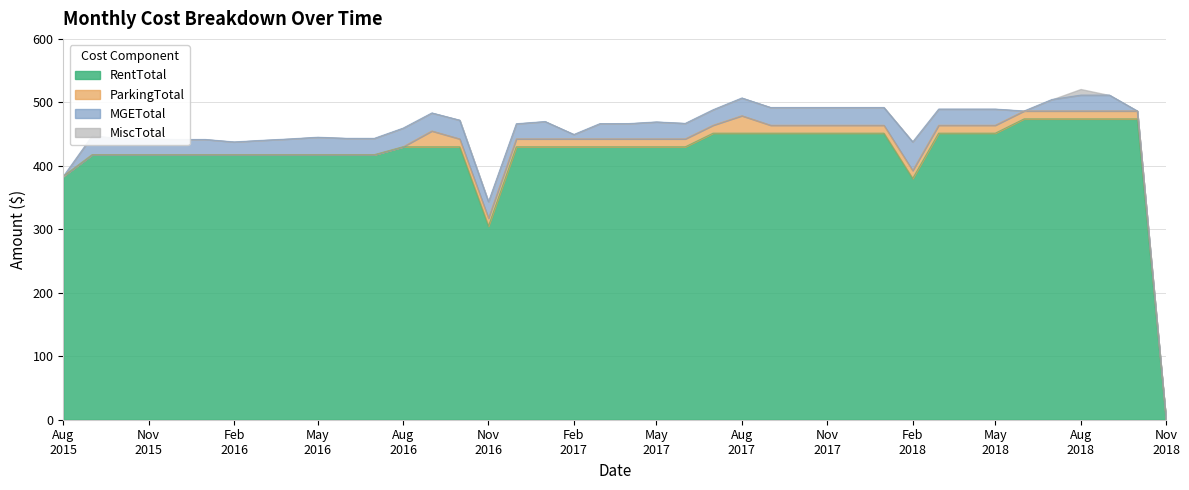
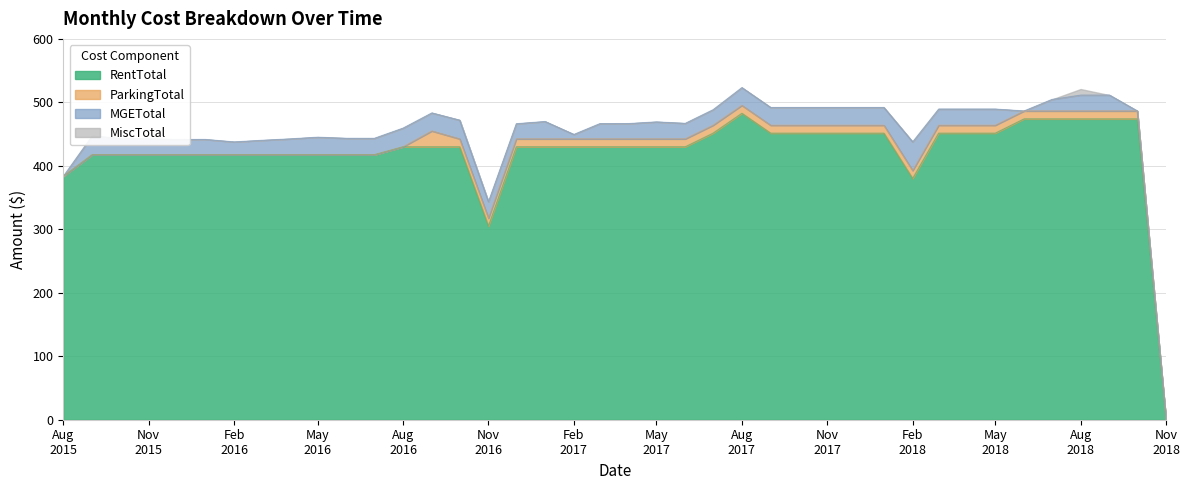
  {
    "RentTotal": {
      "Nov 2016": 310,
      "Feb 2017": 430,
      "May 2017": 430,
-     "Aug 2017": 450,
+     "Aug 2017": 480,
      "Nov 2017": 450,
      "Feb 2018": 380,
      "May 2018": 450,
      "Aug 2018": 470
    },
    "ParkingTotal": {
      "Nov 2016": 10,
      "Feb 2017": 10,
      "May 2017": 10,
-     "Aug 2017": 30,
+     "Aug 2017": 10,
      "Nov 2017": 10,
      "Feb 2018": 10,
      "May 2018": 10,
      "Aug 2018": 10
    },
    "MGETotal": {
      "Aug 2018": 30
    },
    "MiscTotal": {
      "Aug 2018": 10
    }
  }
